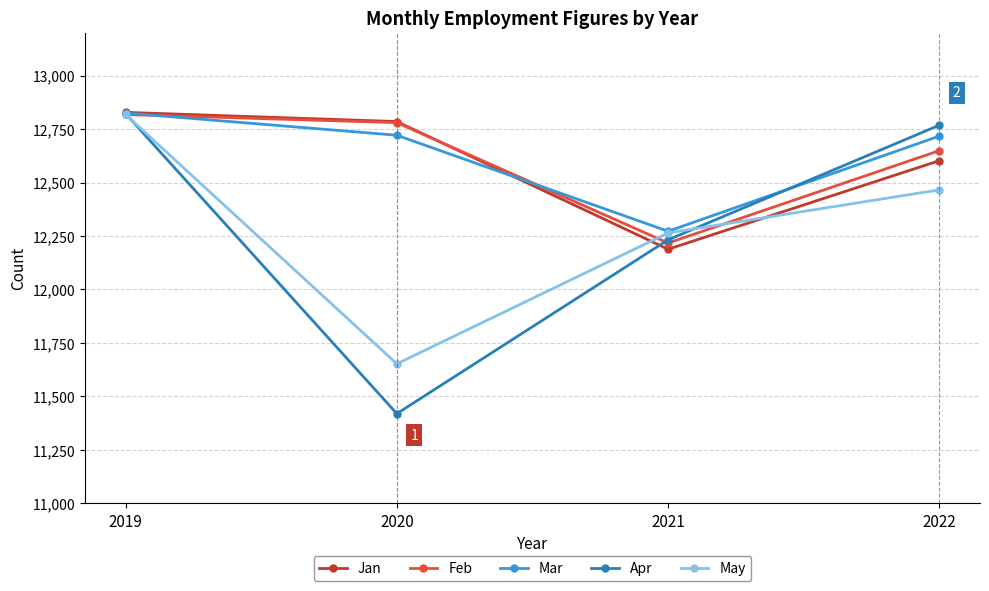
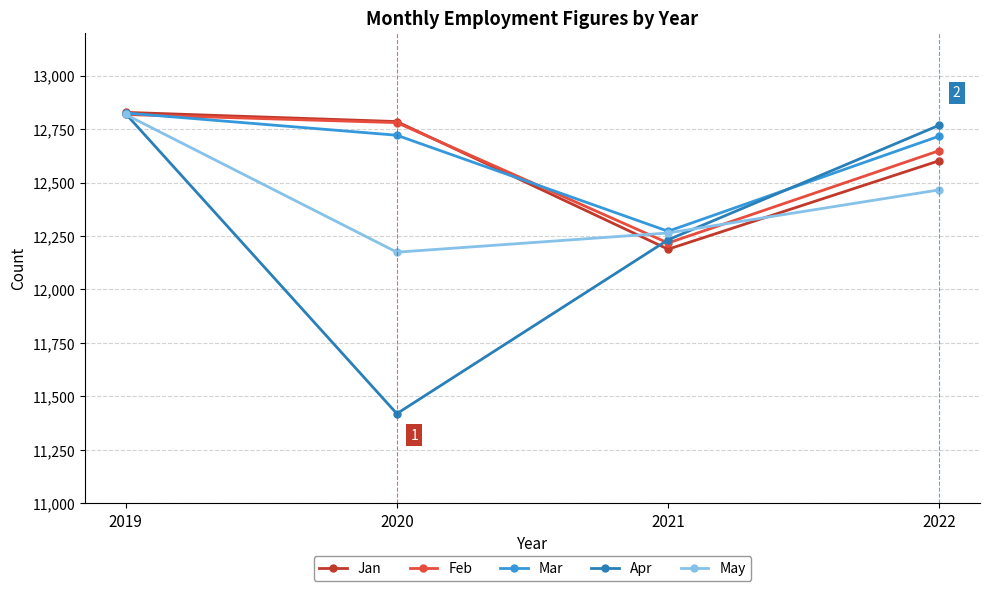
  {
    "May": {
-     "2020": "11,650",
+     "2020": "12,170",
      "2022": "12,470"
    }
  }
